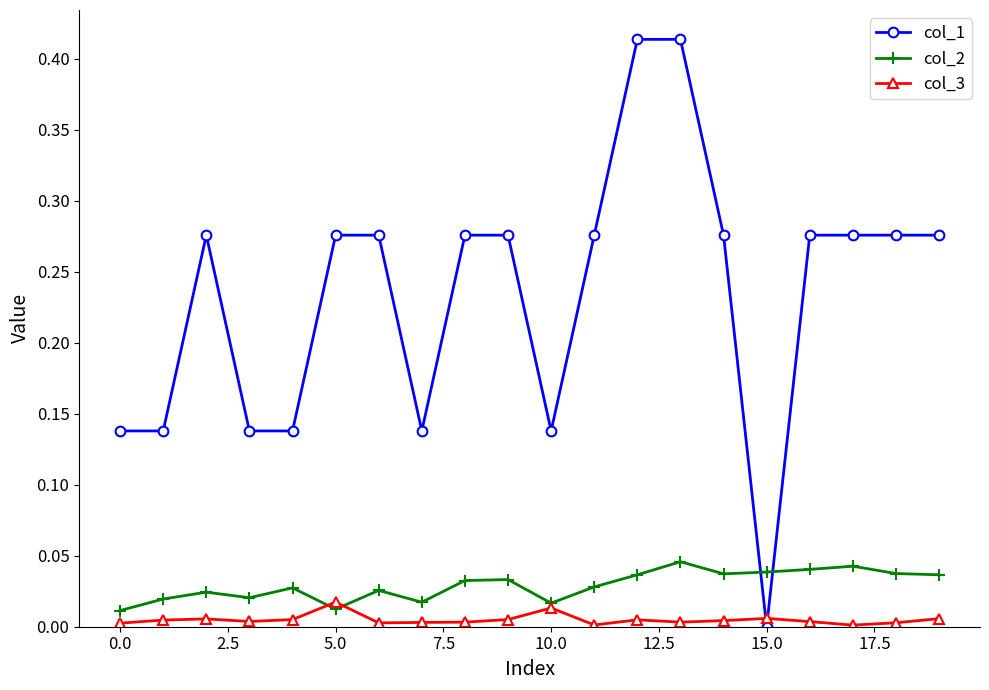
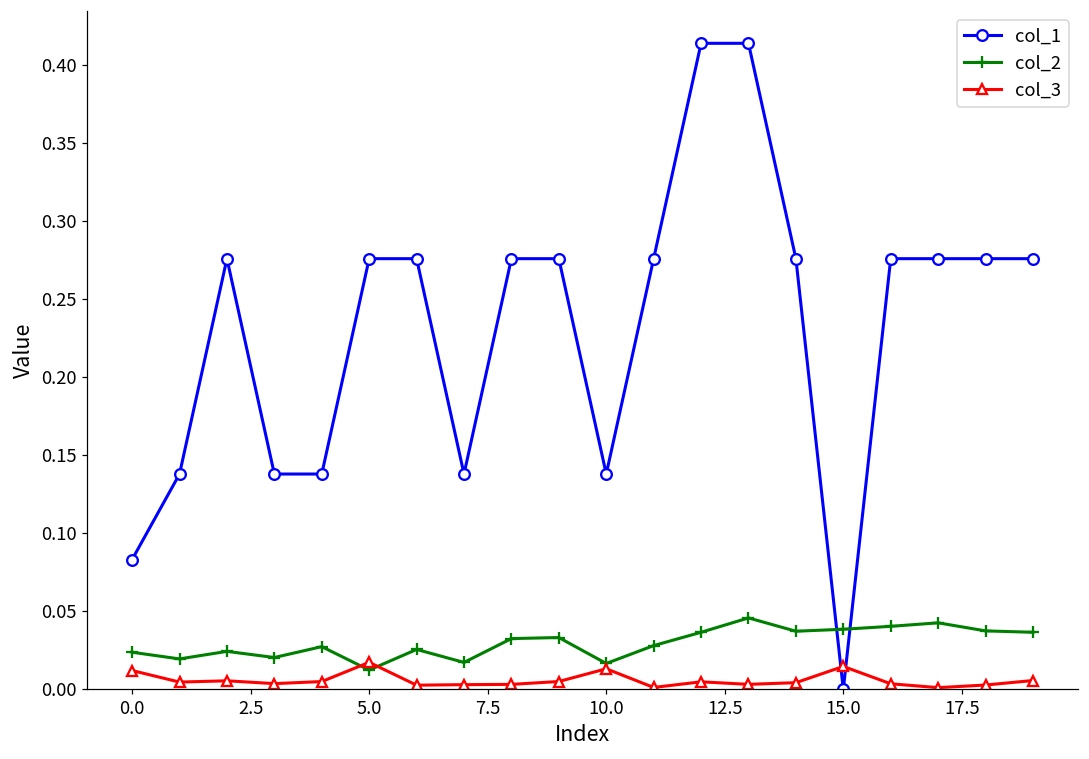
  {
    "col_1": {
-     "0.0": 0.138,
+     "0.0": 0.083,
      "5.0": 0.276,
      "10.0": 0.138,
      "15.0": 0.000
    },
    "col_2": {
-     "0.0": 0.011,
+     "0.0": 0.024,
      "5.0": 0.012,
      "10.0": 0.017,
      "15.0": 0.039
    },
    "col_3": {
-     "0.0": 0.003,
+     "0.0": 0.012,
      "5.0": 0.017,
      "10.0": 0.013,
-     "15.0": 0.006
+     "15.0": 0.015
    }
  }
